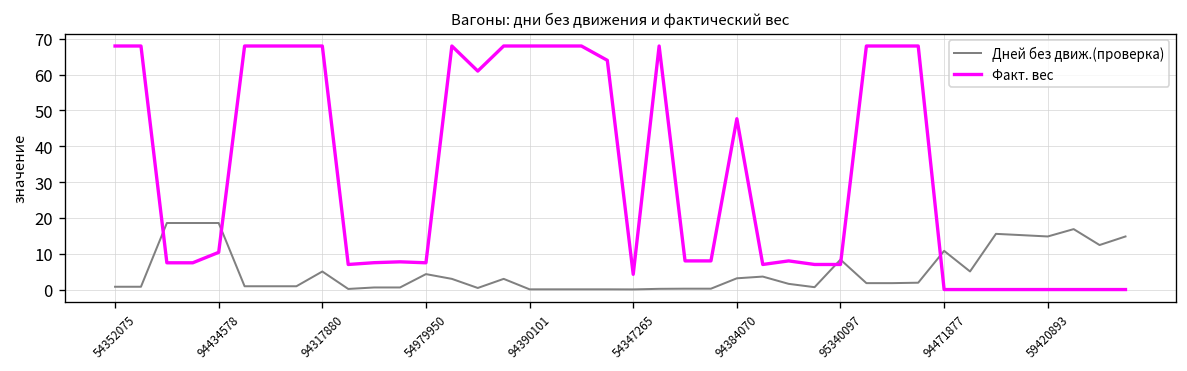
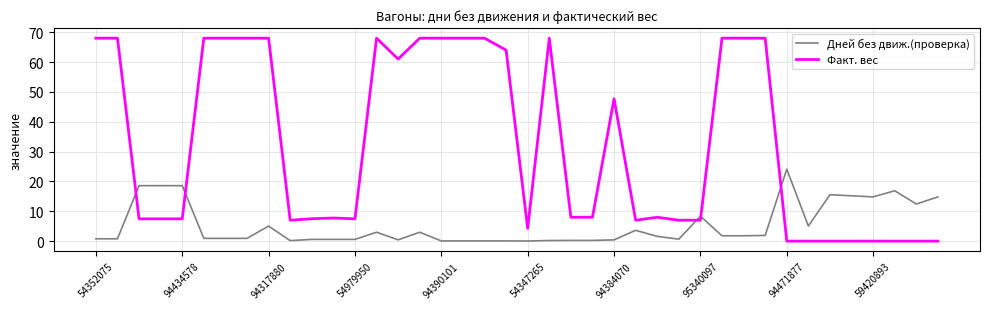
  {
    "Дней без движ.(проверка)": {
      "54352075": 1,
      "94434578": 19,
      "94317880": 5,
-     "54979950": 4,
+     "54979950": 1,
      "94390101": 0,
      "54347265": 0,
-     "94384070": 3,
+     "94384070": 0,
      "95340097": 8,
-     "94471877": 11,
+     "94471877": 24,
      "59420893": 15
    },
    "Факт. вес": {
      "54352075": 68,
-     "94434578": 10,
+     "94434578": 7,
      "94317880": 68,
      "54979950": 7,
      "94390101": 68,
      "54347265": 4,
      "94384070": 48,
      "95340097": 7,
      "94471877": 0,
      "59420893": 0
    }
  }
